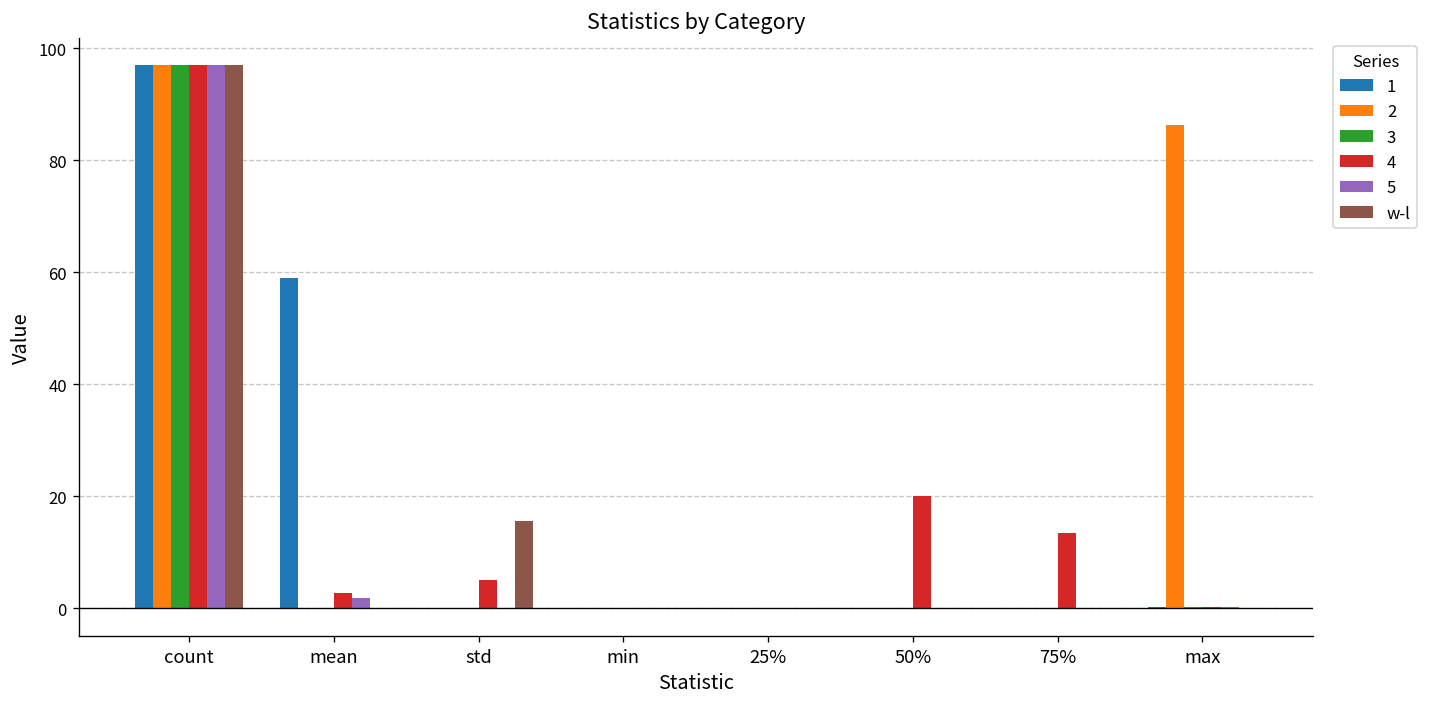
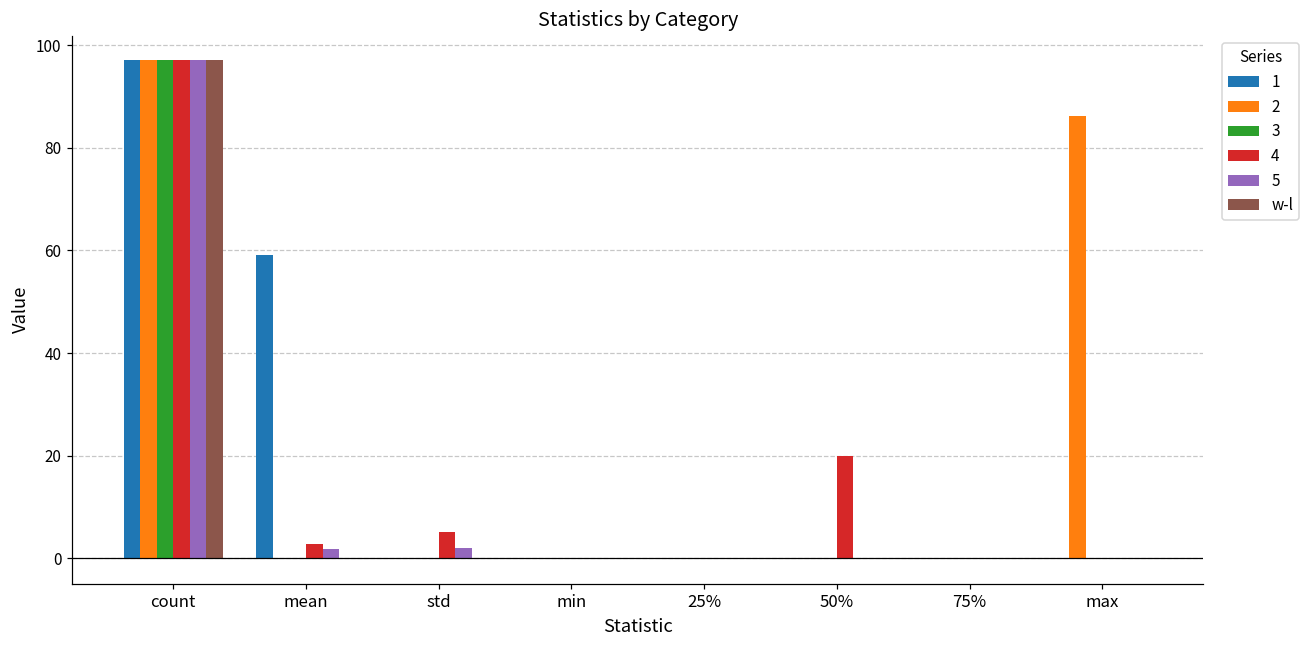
  {
    "1": {
      "count": 97,
      "mean": 59
    },
    "2": {
      "count": 97,
      "max": 86
    },
    "3": {
      "count": 97
    },
    "4": {
      "count": 97,
      "mean": 3,
      "std": 5,
      "50%": 20,
-     "75%": 13
+     "75%": 0
    },
    "5": {
      "count": 97,
      "mean": 2,
-     "std": 0
+     "std": 2
    },
    "w-l": {
      "count": 97,
-     "std": 15
+     "std": 0
    }
  }
